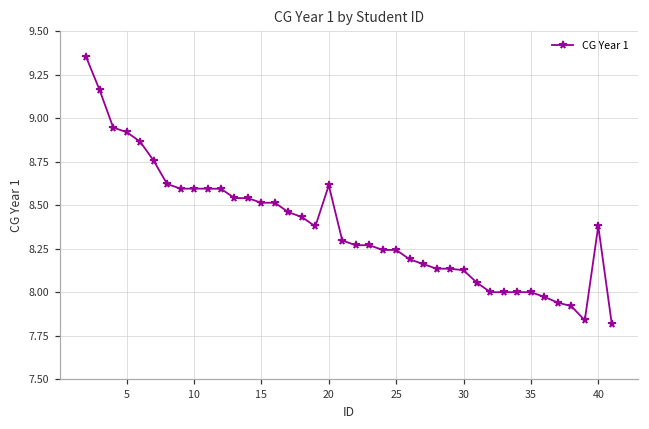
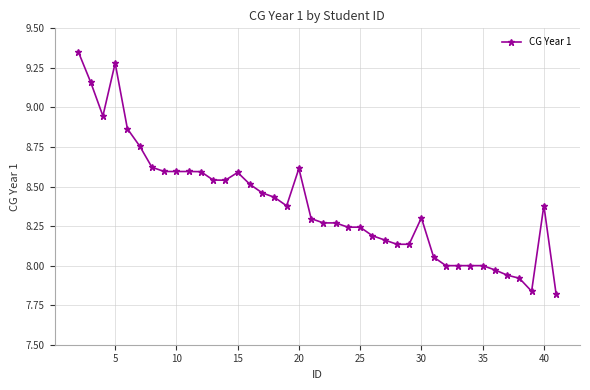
  {
-   "5": 8.92,
+   "5": 9.28,
    "10": 8.60,
-   "15": 8.51,
+   "15": 8.59,
    "20": 8.61,
    "25": 8.24,
-   "30": 8.13,
+   "30": 8.30,
    "35": 8.00,
    "40": 8.38
  }
